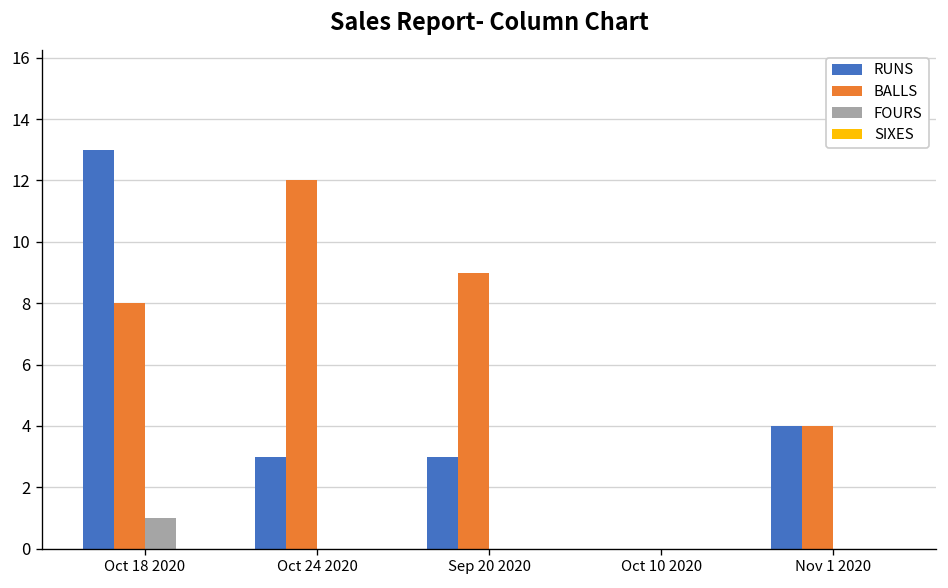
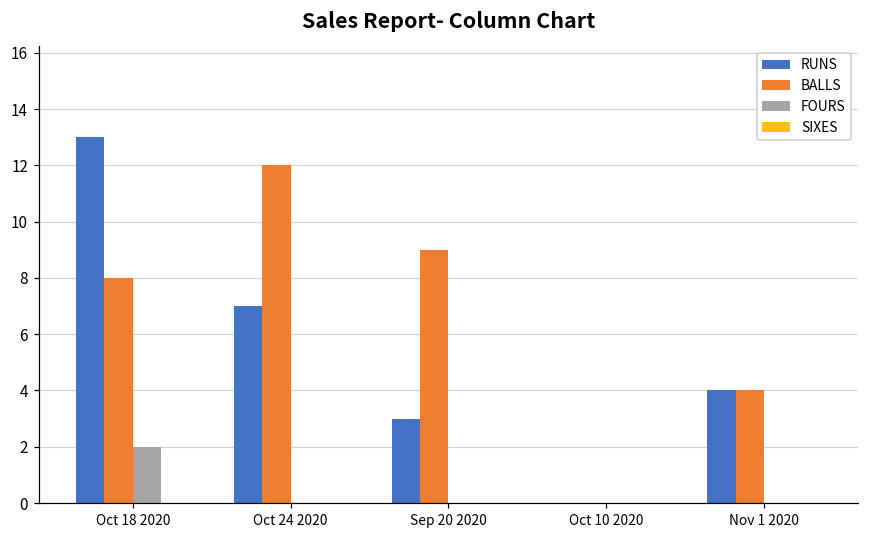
  {
    "RUNS": {
      "Oct 18 2020": 13,
-     "Oct 24 2020": 3,
+     "Oct 24 2020": 7,
      "Sep 20 2020": 3,
      "Oct 10 2020": 0,
      "Nov 1 2020": 4
    },
    "BALLS": {
      "Oct 18 2020": 8,
      "Oct 24 2020": 12,
      "Sep 20 2020": 9,
      "Oct 10 2020": 0,
      "Nov 1 2020": 4
    },
    "FOURS": {
-     "Oct 18 2020": 1,
+     "Oct 18 2020": 2,
      "Oct 24 2020": 0,
      "Sep 20 2020": 0,
      "Oct 10 2020": 0,
      "Nov 1 2020": 0
    },
    "SIXES": {
      "Oct 18 2020": 0,
      "Oct 24 2020": 0,
      "Sep 20 2020": 0,
      "Oct 10 2020": 0,
      "Nov 1 2020": 0
    }
  }
